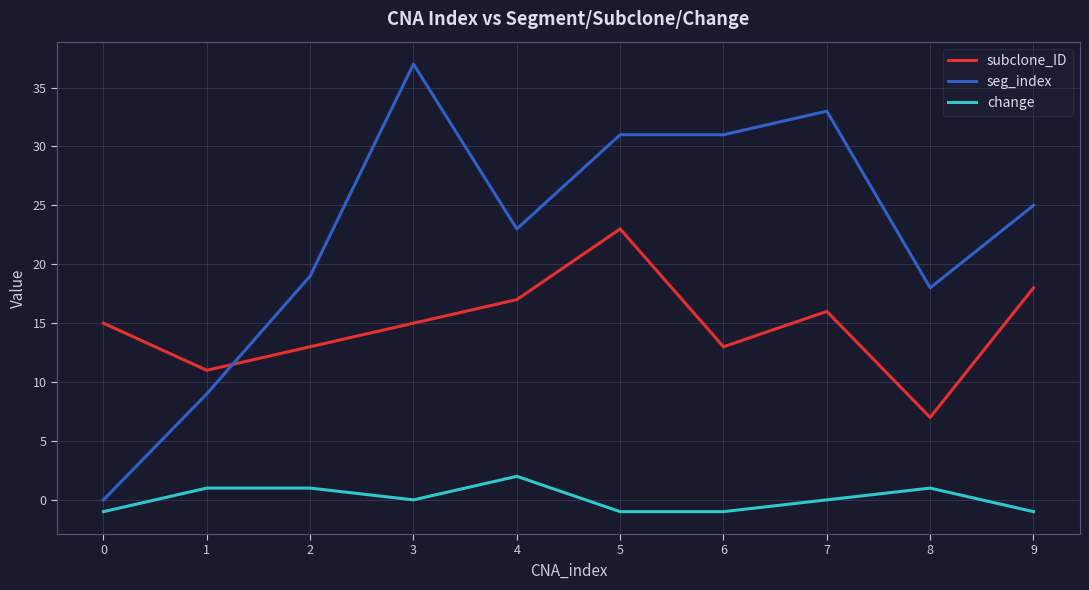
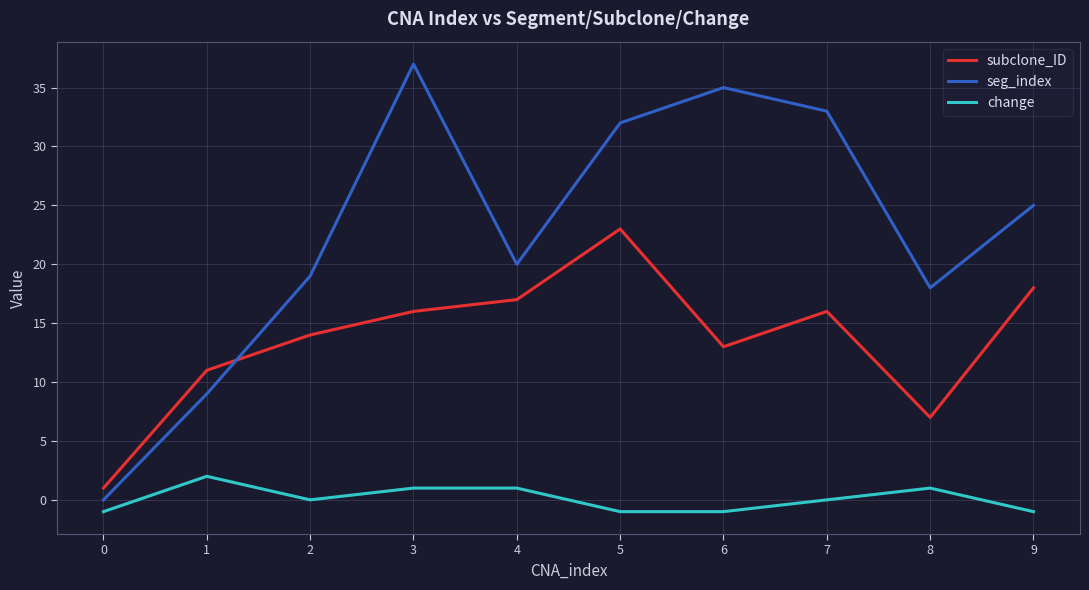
  {
    "subclone_ID": {
-     "0": 15,
+     "0": 1,
      "1": 11,
-     "2": 13,
-     "3": 15,
+     "2": 14,
+     "3": 16,
      "4": 17,
      "5": 23,
      "6": 13,
      "7": 16,
      "8": 7,
      "9": 18
    },
    "seg_index": {
      "0": 0,
      "1": 9,
      "2": 19,
      "3": 37,
-     "4": 23,
-     "5": 31,
-     "6": 31,
+     "4": 20,
+     "5": 32,
+     "6": 35,
      "7": 33,
      "8": 18,
      "9": 25
    },
    "change": {
      "0": -1,
-     "1": 1,
-     "2": 1,
-     "3": 0,
-     "4": 2,
+     "1": 2,
+     "2": 0,
+     "3": 1,
+     "4": 1,
      "5": -1,
      "6": -1,
      "7": 0,
      "8": 1,
      "9": -1
    }
  }
